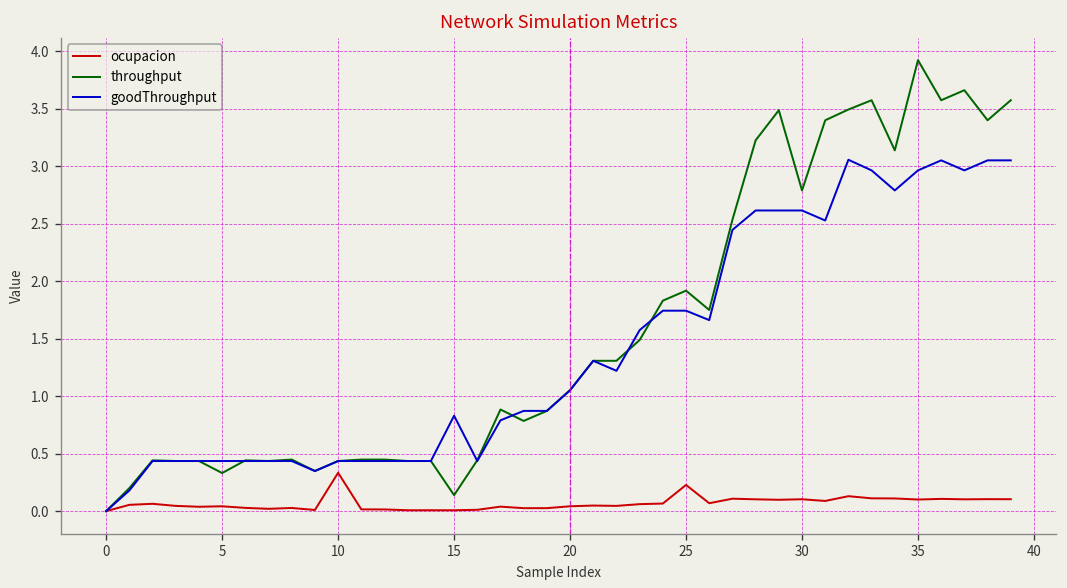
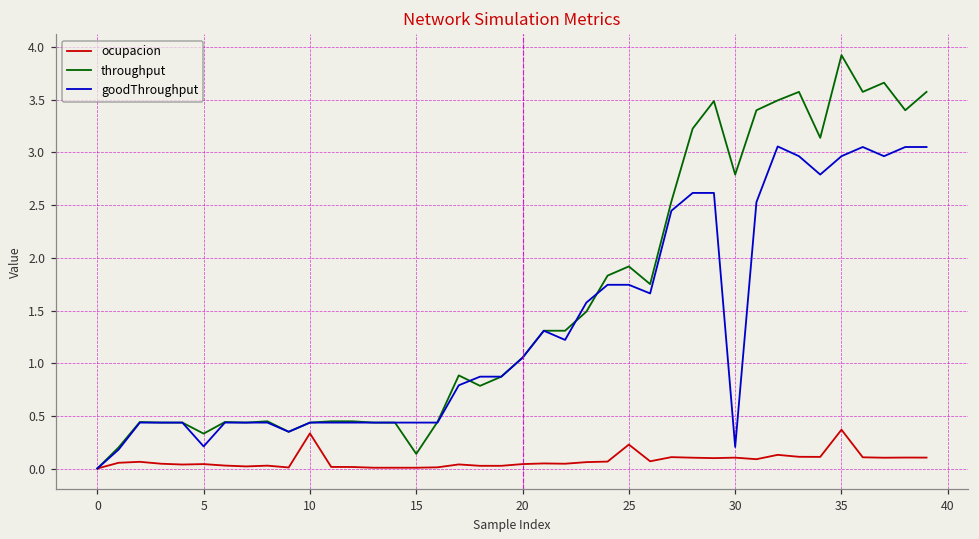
  {
    "ocupacion": {
      "5": 0.0,
      "10": 0.3,
      "15": 0.0,
      "20": 0.0,
      "25": 0.2,
      "30": 0.1,
-     "35": 0.1
+     "35": 0.4
    },
    "throughput": {
      "5": 0.3,
      "15": 0.1,
      "25": 1.9,
      "30": 2.8,
      "35": 3.9
    },
    "goodThroughput": {
-     "5": 0.4,
-     "15": 0.8,
+     "5": 0.2,
+     "15": 0.4,
      "25": 1.7,
-     "30": 2.6,
+     "30": 0.2,
      "35": 3.0
    }
  }
